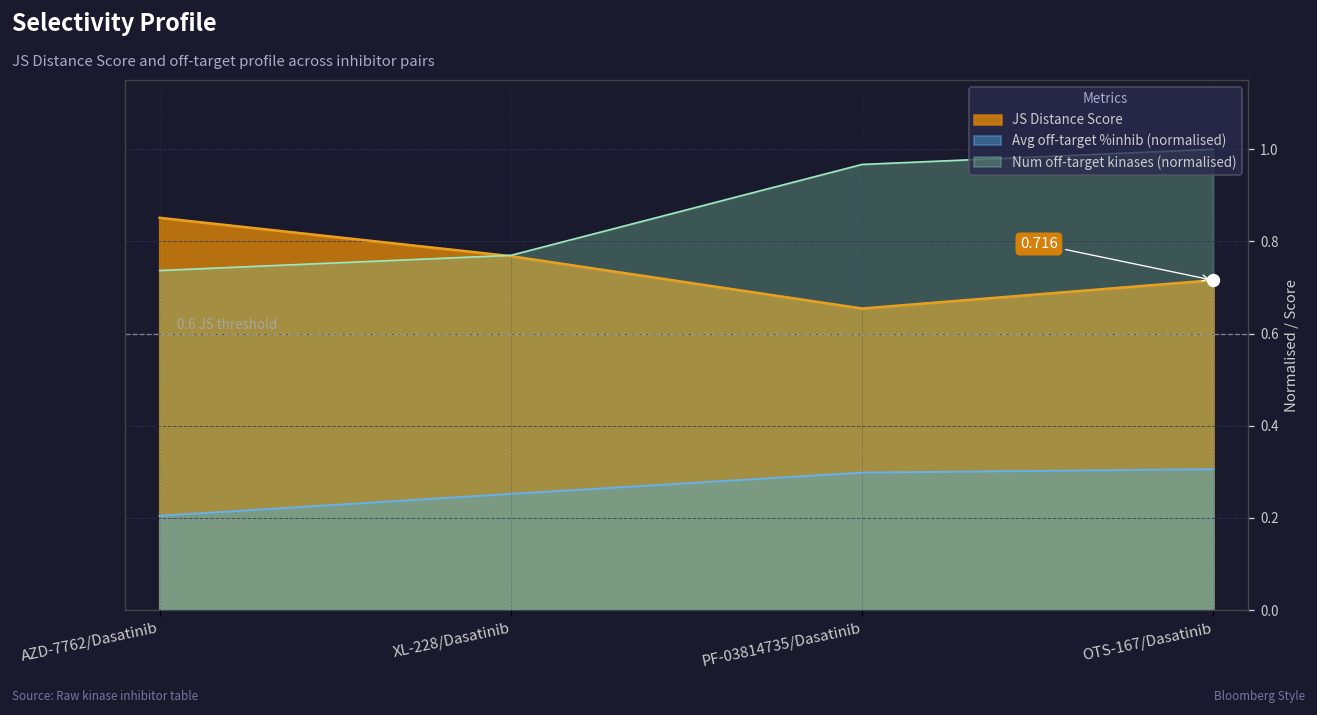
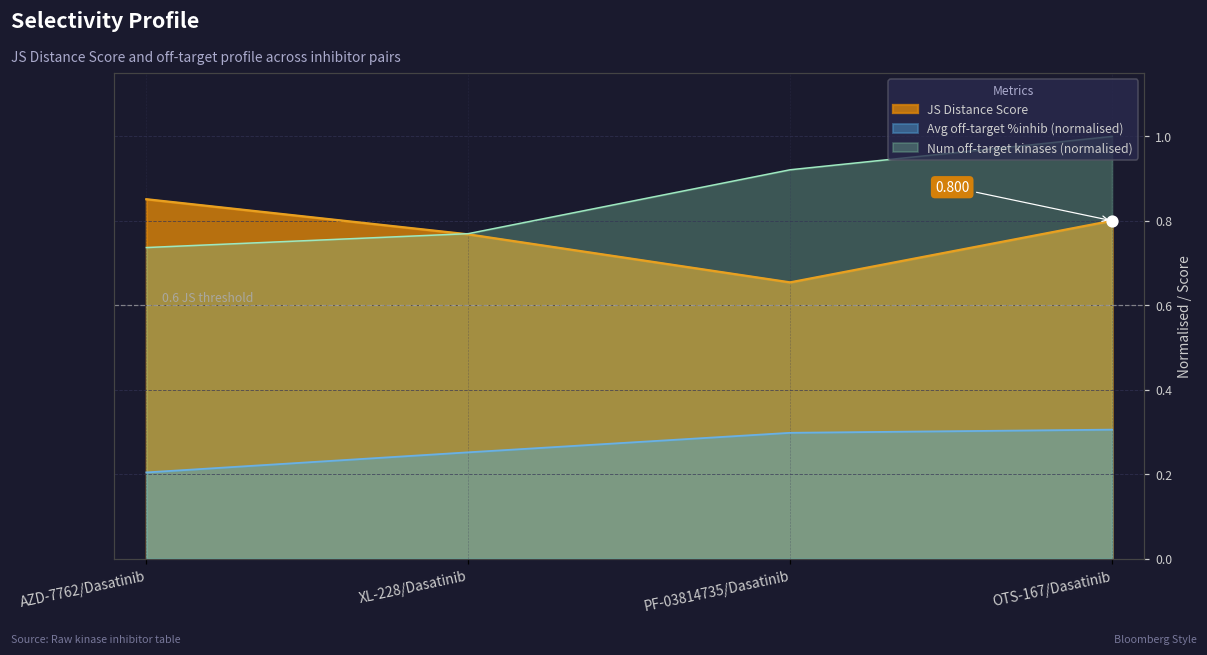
  {
    "JS Distance Score": {
-     "OTS-167/Dasatinib": 0.716
+     "OTS-167/Dasatinib": 0.800
    },
    "Avg off-target %inhib (normalised)": {
      "AZD-7762/Dasatinib": 0.20,
      "XL-228/Dasatinib": 0.25,
      "PF-03814735/Dasatinib": 0.30,
      "OTS-167/Dasatinib": 0.31
    },
    "Num off-target kinases (normalised)": {
      "AZD-7762/Dasatinib": 0.74,
-     "PF-03814735/Dasatinib": 0.97
+     "PF-03814735/Dasatinib": 0.92
    }
  }
